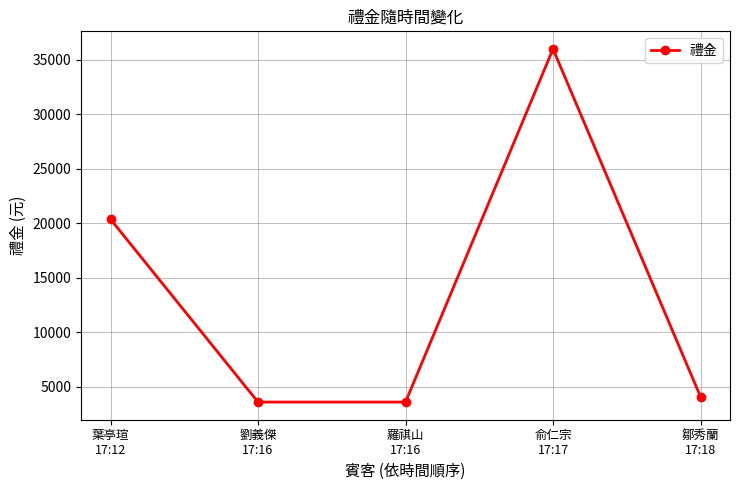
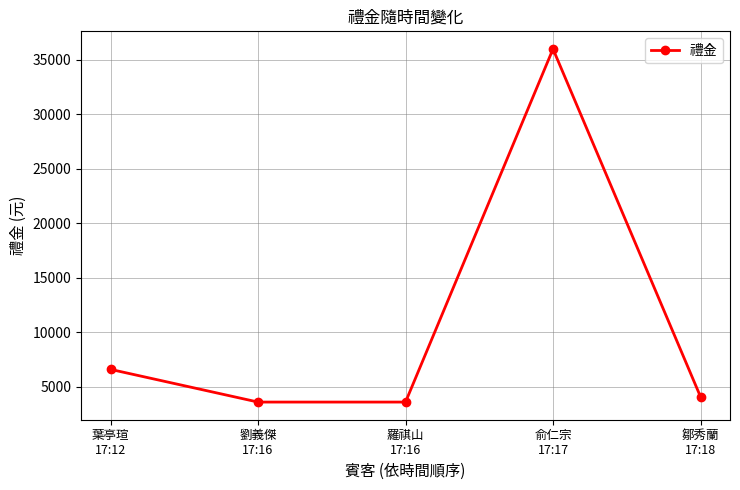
  {
-   "葉亭瑄 17:12": 20400,
+   "葉亭瑄 17:12": 6600,
    "劉義傑 17:16": 3600,
    "羅祺山 17:16": 3600,
    "俞仁宗 17:17": 36000,
    "鄒秀蘭 17:18": 4100
  }
